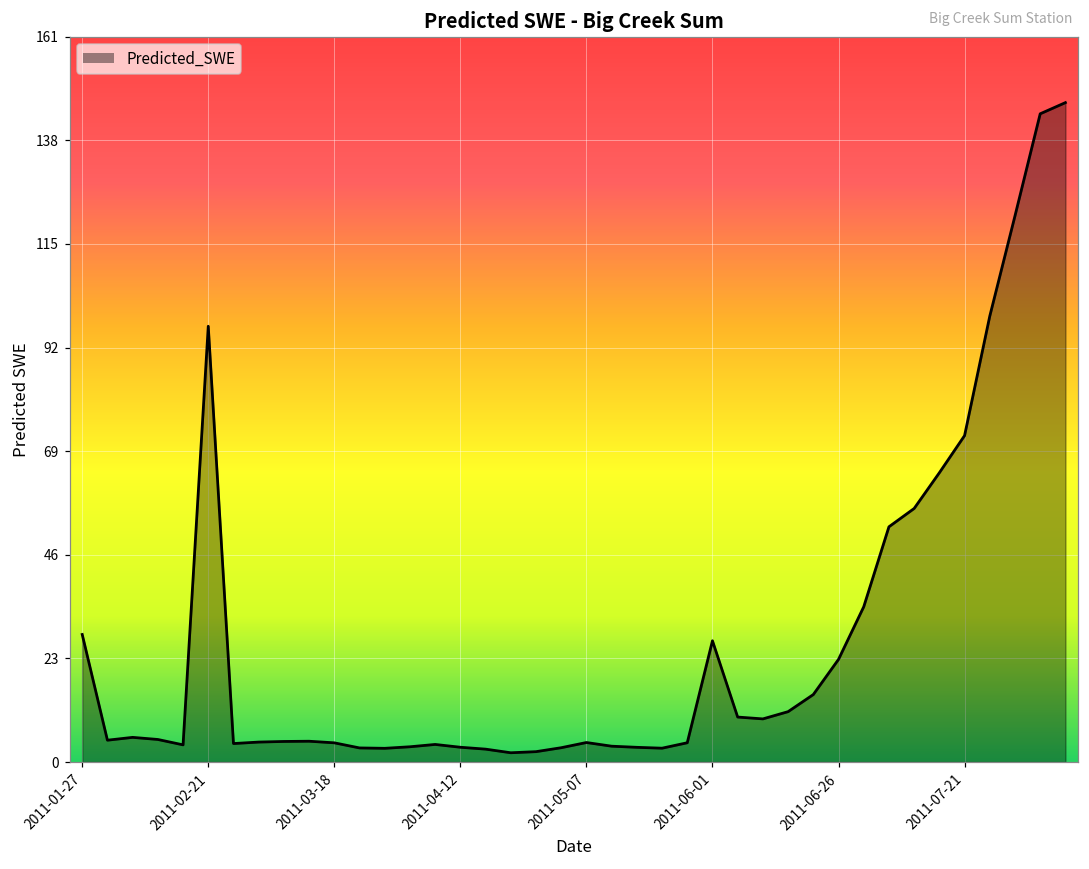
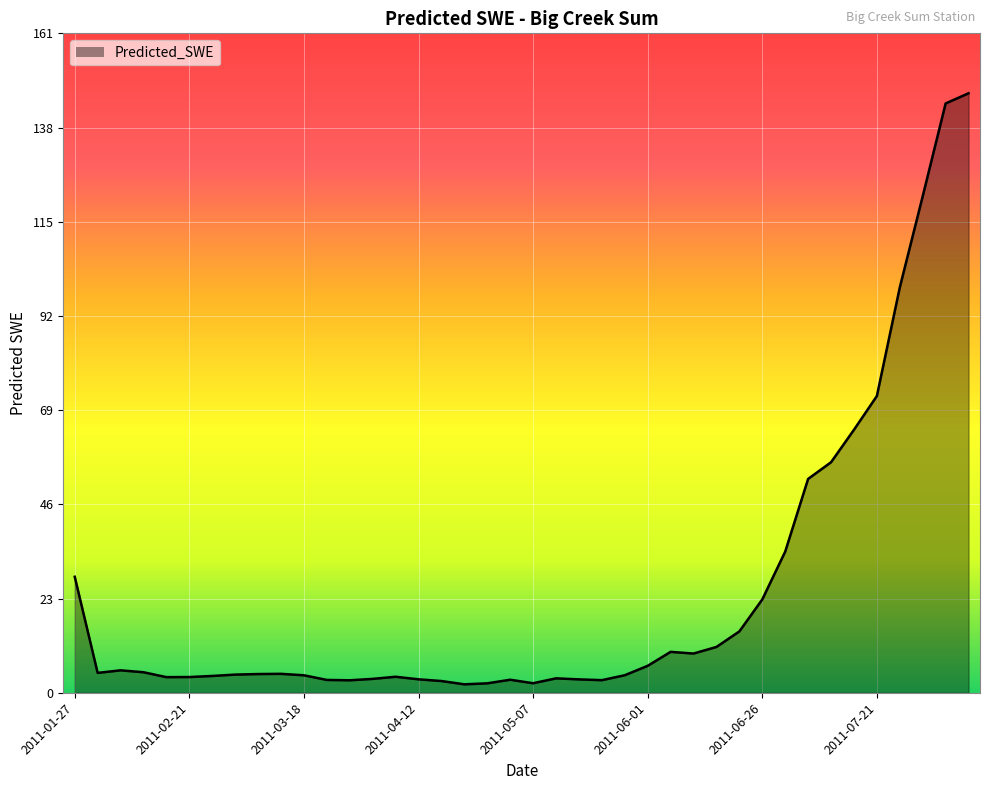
  {
    "2011-01-27": 28,
-   "2011-02-21": 97,
+   "2011-02-21": 4,
    "2011-03-18": 4,
    "2011-04-12": 3,
-   "2011-05-07": 4,
-   "2011-06-01": 27,
+   "2011-05-07": 2,
+   "2011-06-01": 7,
    "2011-06-26": 23,
    "2011-07-21": 72
  }
